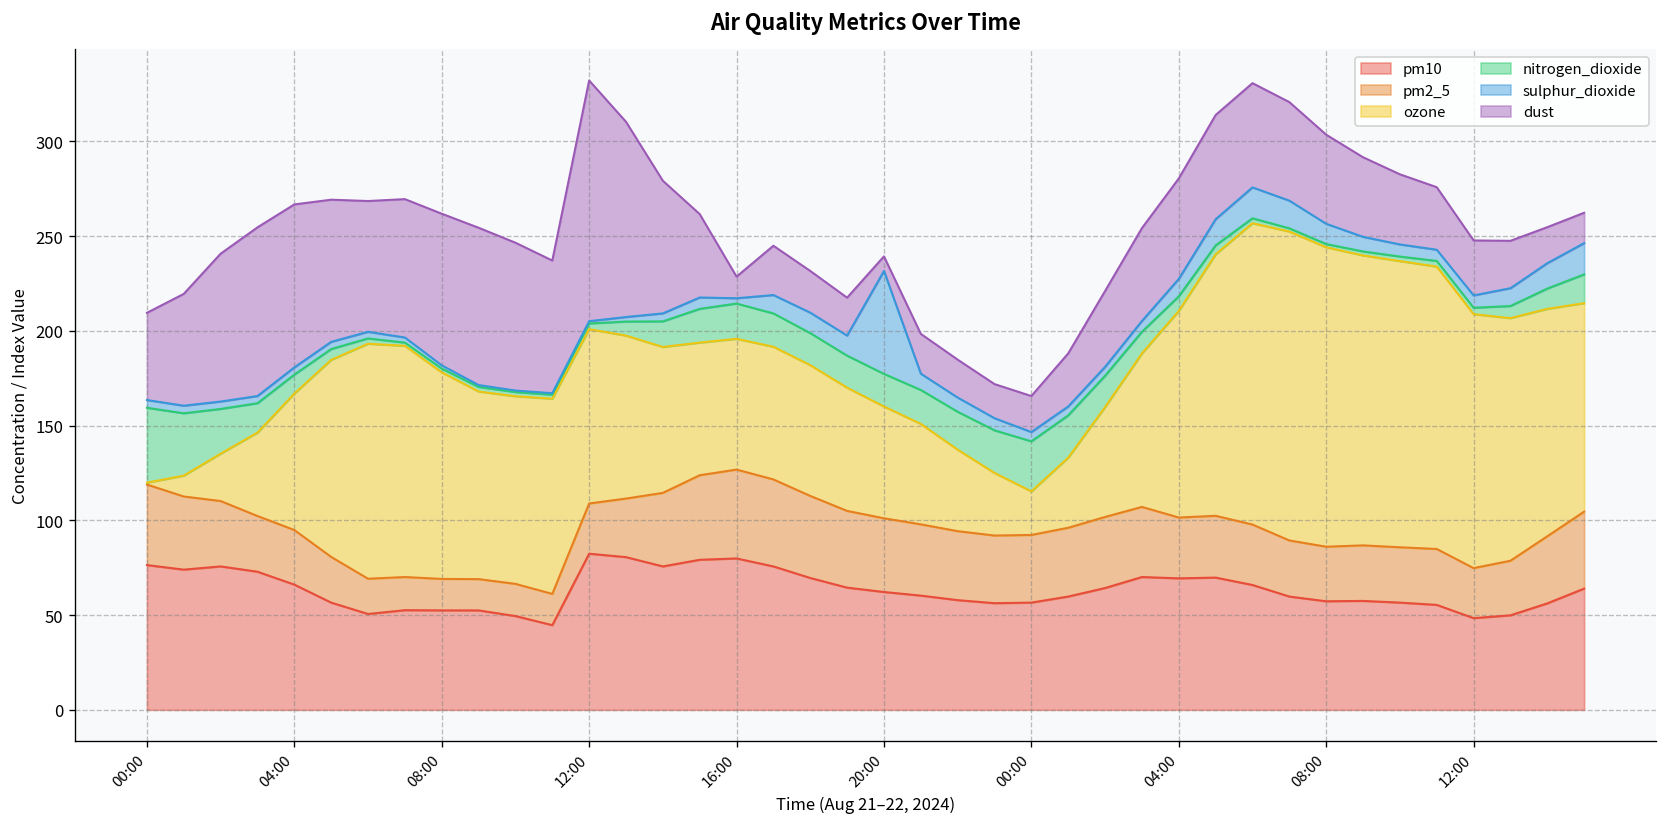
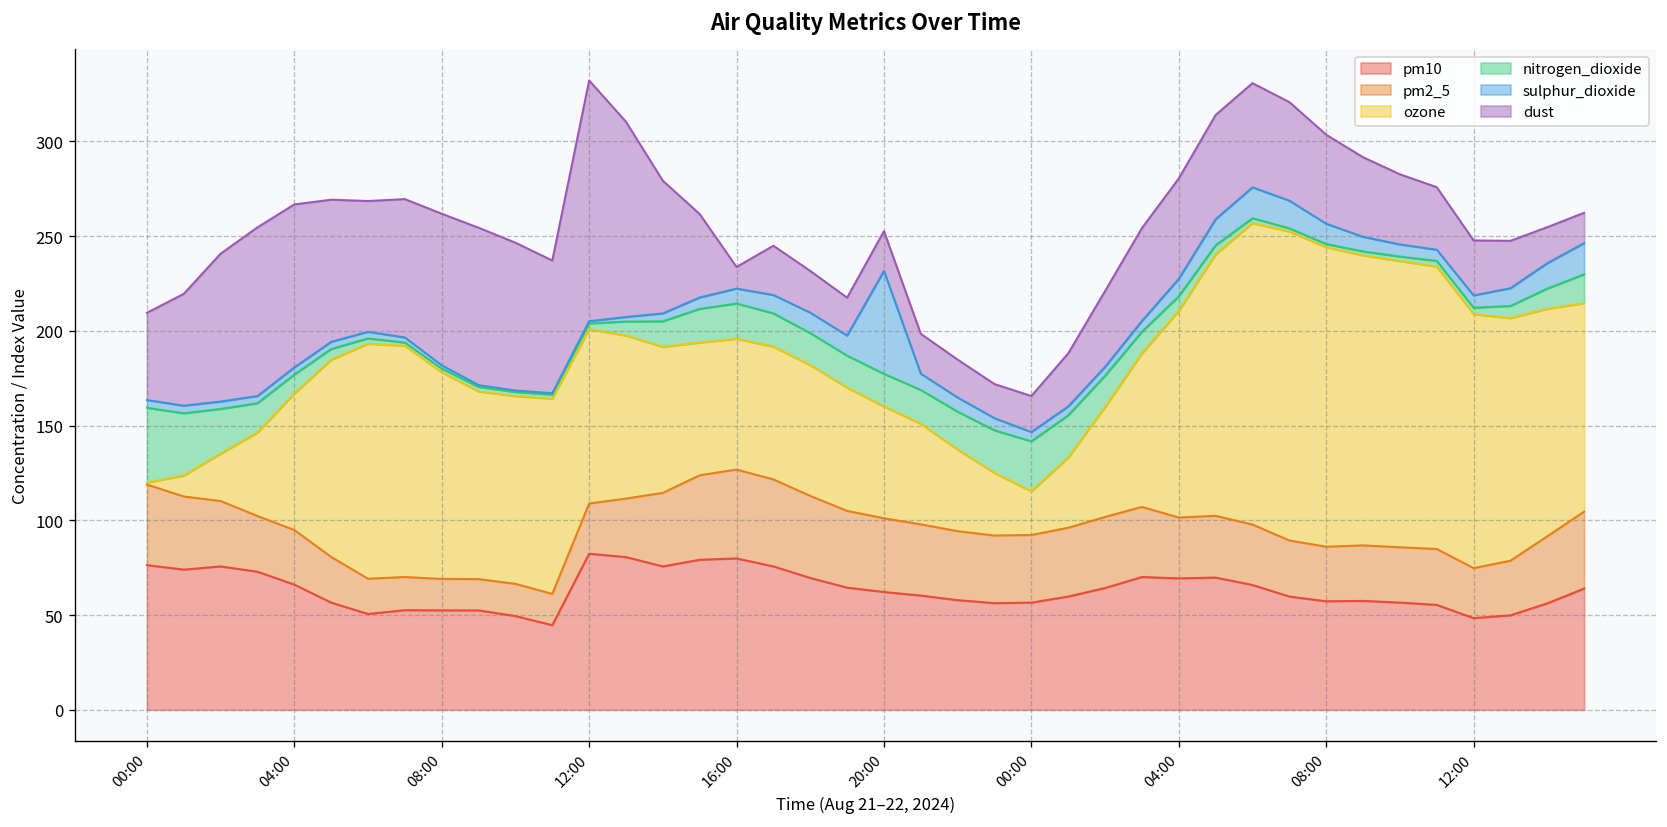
  {
    "nitrogen_dioxide": {
      "16:00": 19,
      "20:00": 17
    },
    "sulphur_dioxide": {
-     "16:00": 3,
+     "16:00": 8,
      "20:00": 54
    },
    "dust": {
      "16:00": 11,
-     "20:00": 8
+     "20:00": 21
    }
  }
